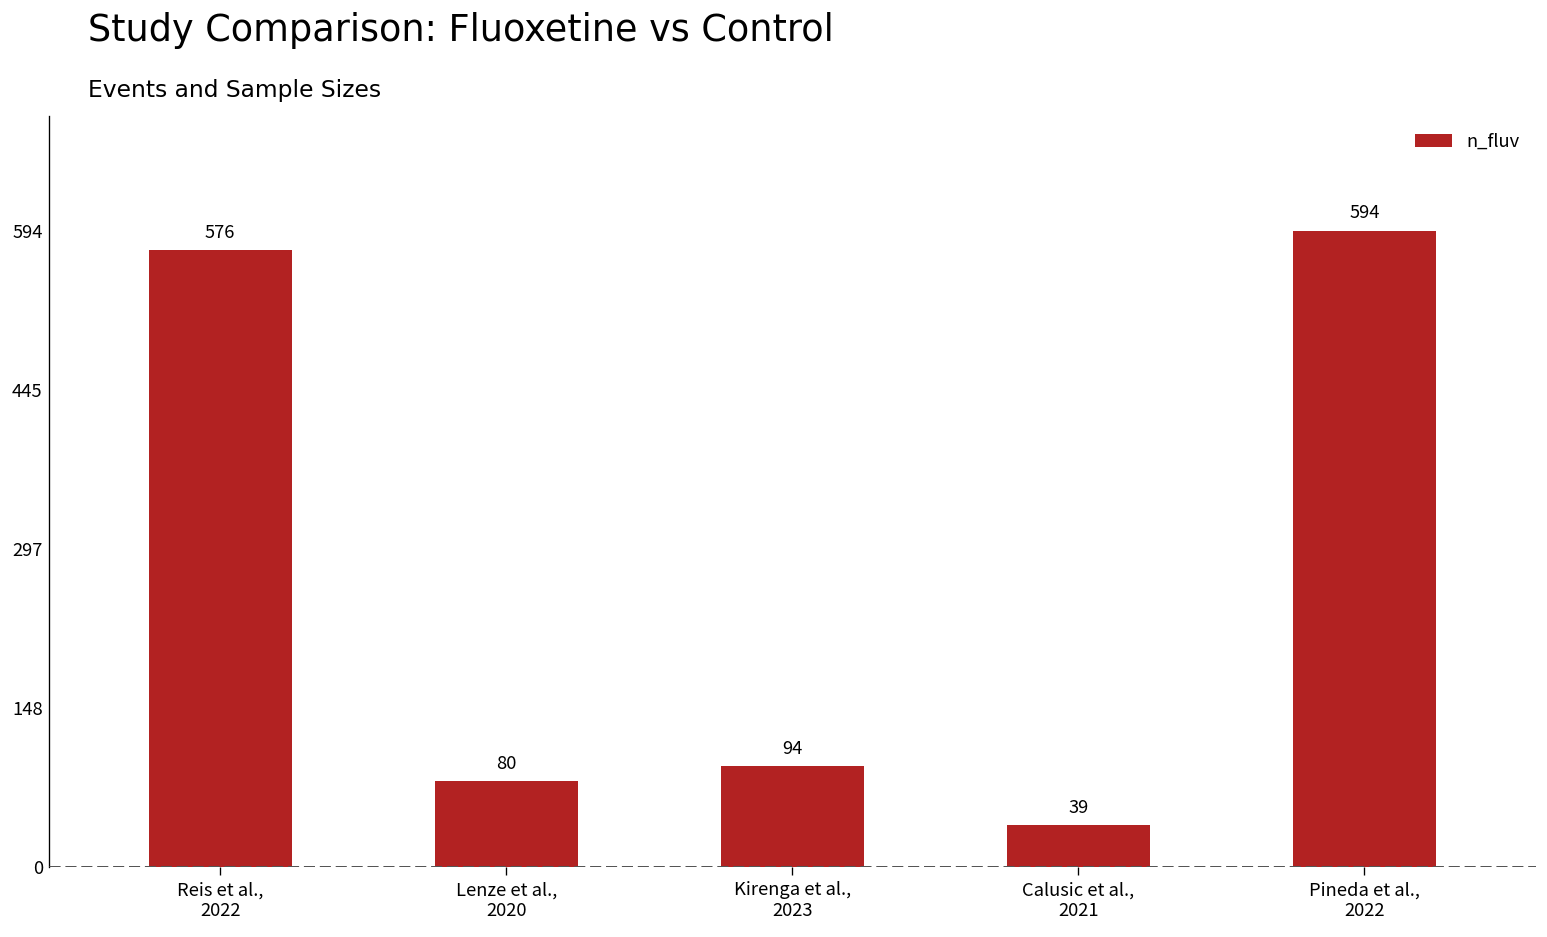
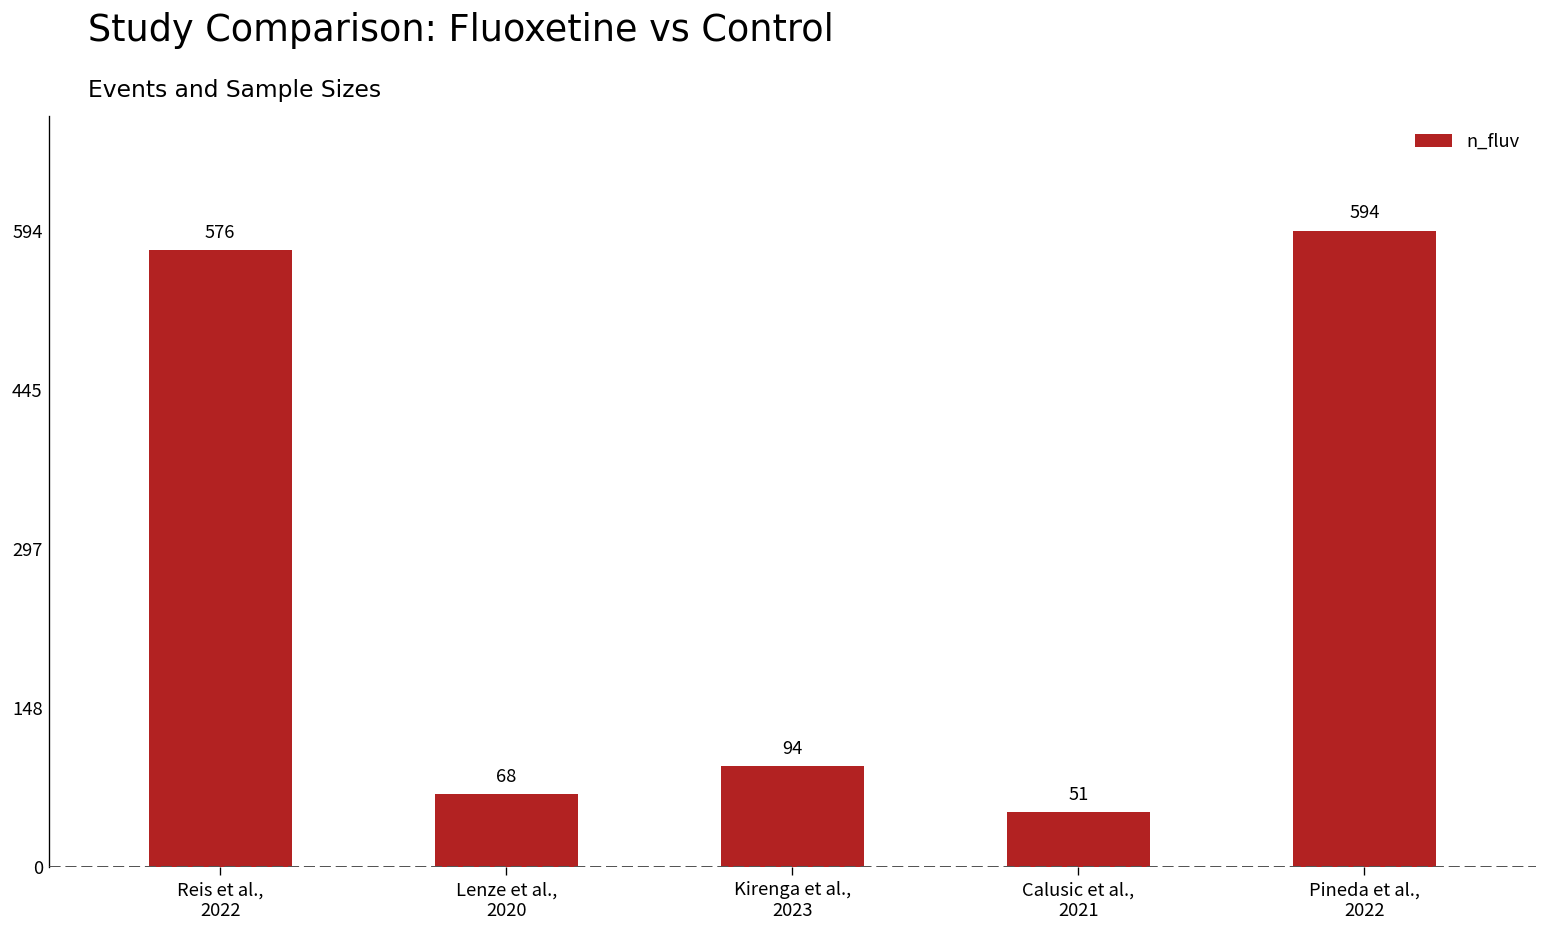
  {
    "Reis et al., 2022": 576,
-   "Lenze et al., 2020": 80,
+   "Lenze et al., 2020": 68,
    "Kirenga et al., 2023": 94,
-   "Calusic et al., 2021": 39,
+   "Calusic et al., 2021": 51,
    "Pineda et al., 2022": 594
  }
